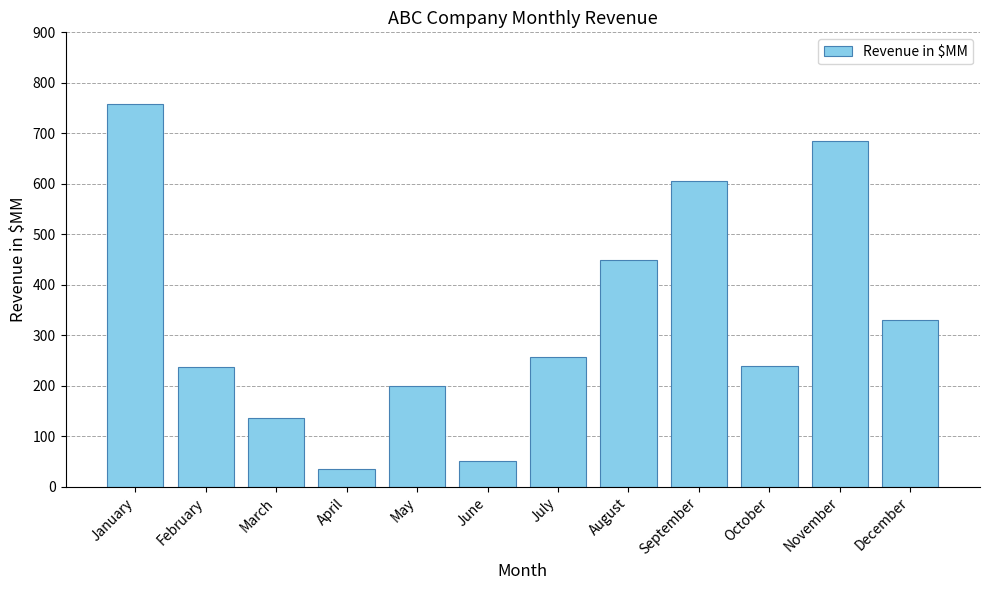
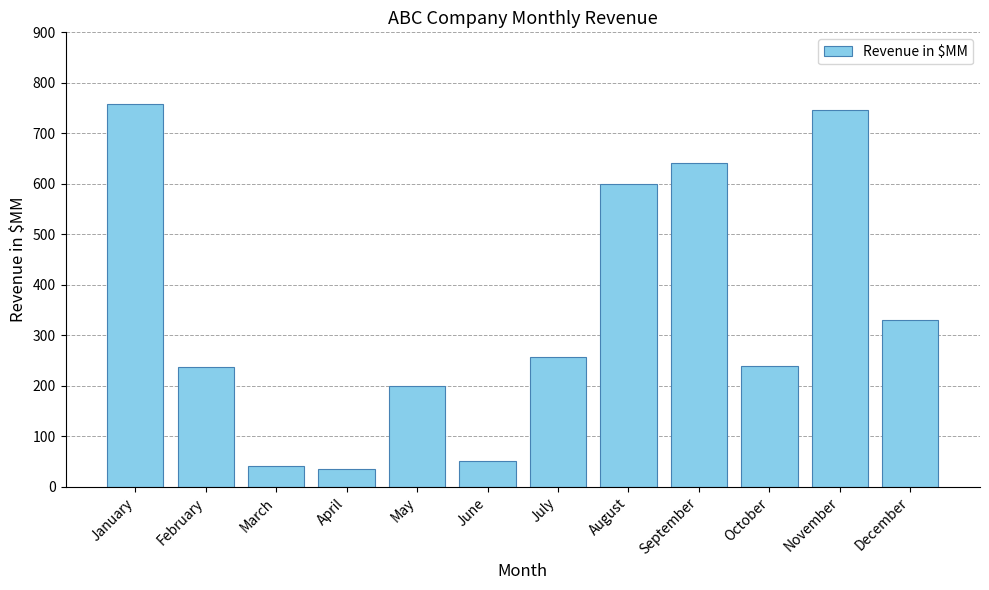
  {
    "January": 760,
    "February": 240,
-   "March": 140,
+   "March": 40,
    "April": 40,
    "May": 200,
    "June": 50,
    "July": 260,
-   "August": 450,
-   "September": 610,
+   "August": 600,
+   "September": 640,
    "October": 240,
-   "November": 690,
+   "November": 750,
    "December": 330
  }
